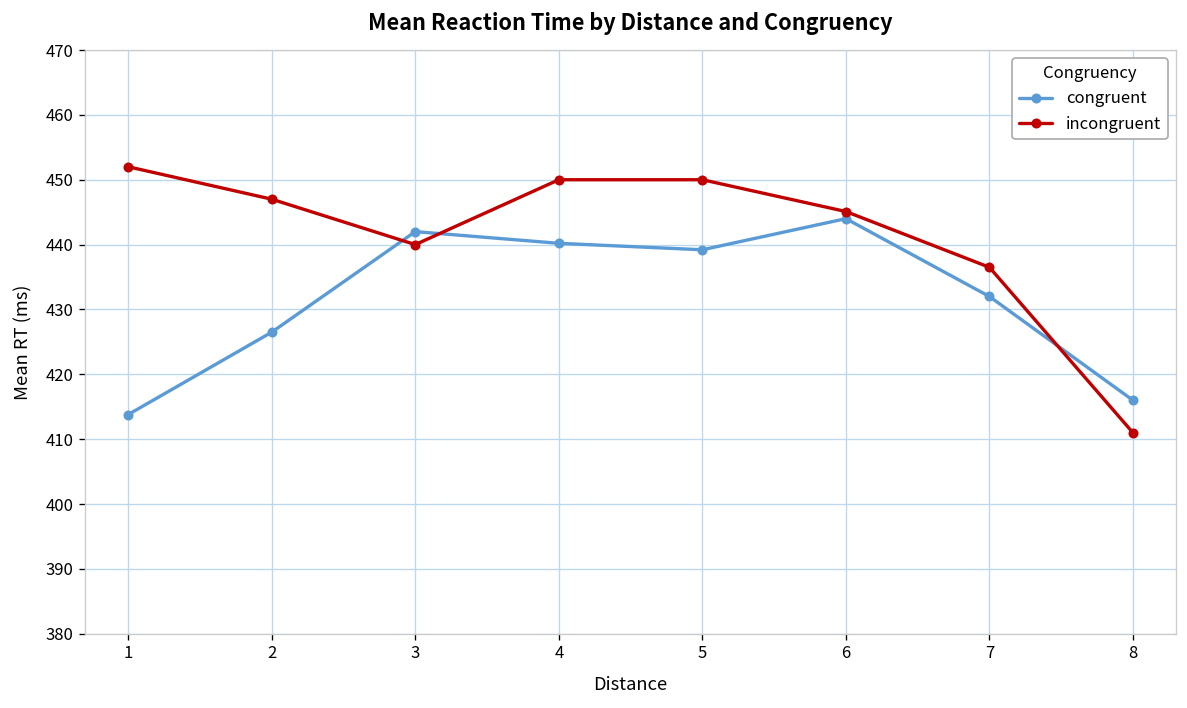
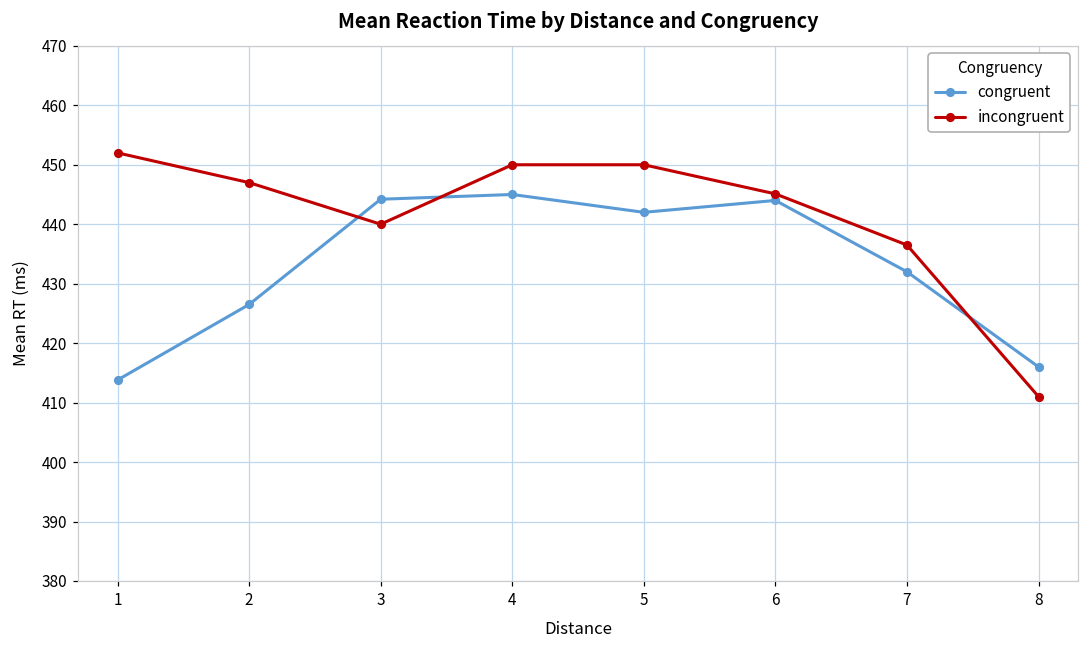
  {
    "congruent": {
      "1": 414,
      "2": 427,
-     "3": 442,
-     "4": 440,
-     "5": 439,
+     "3": 444,
+     "4": 445,
+     "5": 442,
      "6": 444,
      "7": 432,
      "8": 416
    },
    "incongruent": {
      "1": 452,
      "2": 447,
      "3": 440,
      "4": 450,
      "5": 450,
      "6": 445,
      "7": 437,
      "8": 411
    }
  }
